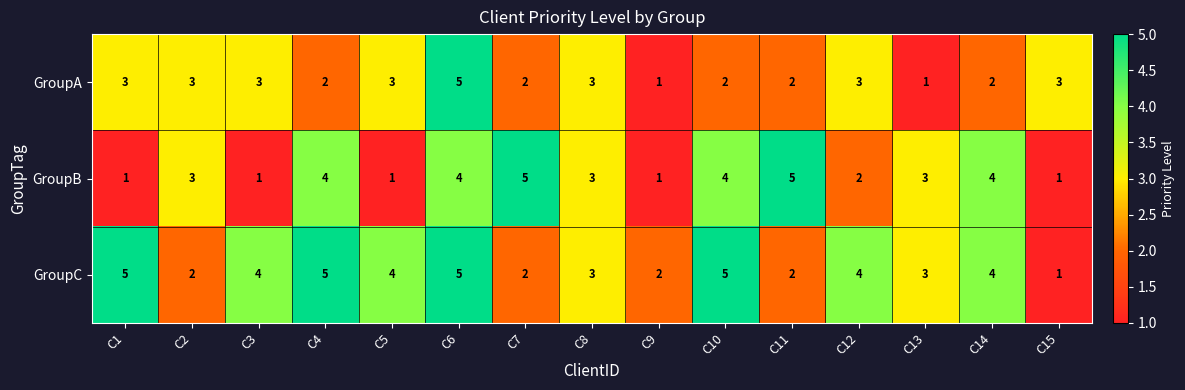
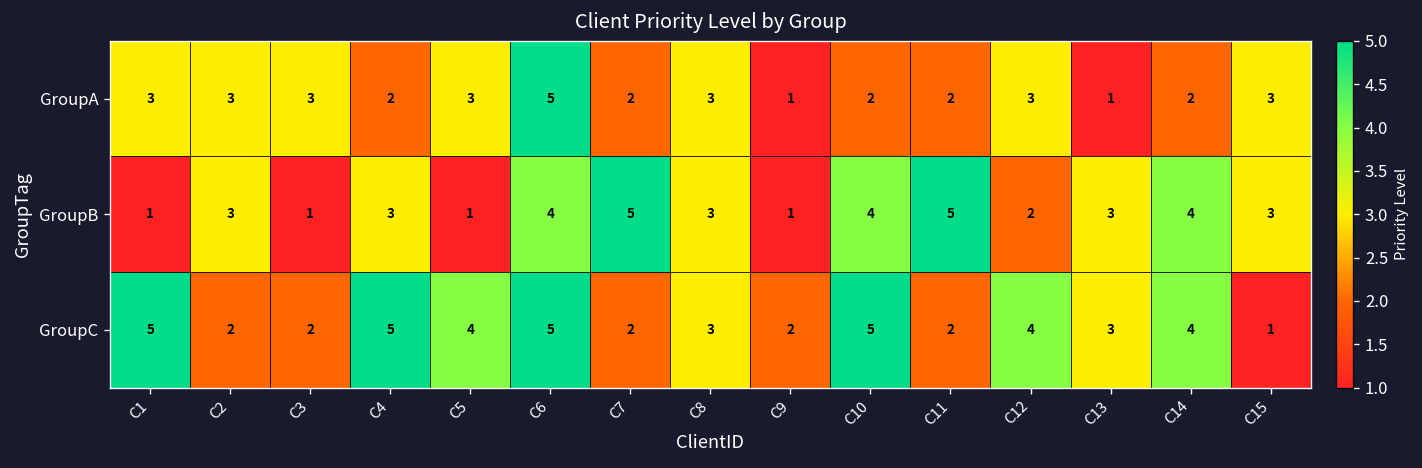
  {
    "GroupA": {
      "C1": 3,
      "C2": 3,
      "C3": 3,
      "C4": 2,
      "C5": 3,
      "C6": 5,
      "C7": 2,
      "C8": 3,
      "C9": 1,
      "C10": 2,
      "C11": 2,
      "C12": 3,
      "C13": 1,
      "C14": 2,
      "C15": 3
    },
    "GroupB": {
      "C1": 1,
      "C2": 3,
      "C3": 1,
-     "C4": 4,
+     "C4": 3,
      "C5": 1,
      "C6": 4,
      "C7": 5,
      "C8": 3,
      "C9": 1,
      "C10": 4,
      "C11": 5,
      "C12": 2,
      "C13": 3,
      "C14": 4,
-     "C15": 1
+     "C15": 3
    },
    "GroupC": {
      "C1": 5,
      "C2": 2,
-     "C3": 4,
+     "C3": 2,
      "C4": 5,
      "C5": 4,
      "C6": 5,
      "C7": 2,
      "C8": 3,
      "C9": 2,
      "C10": 5,
      "C11": 2,
      "C12": 4,
      "C13": 3,
      "C14": 4,
      "C15": 1
    }
  }
